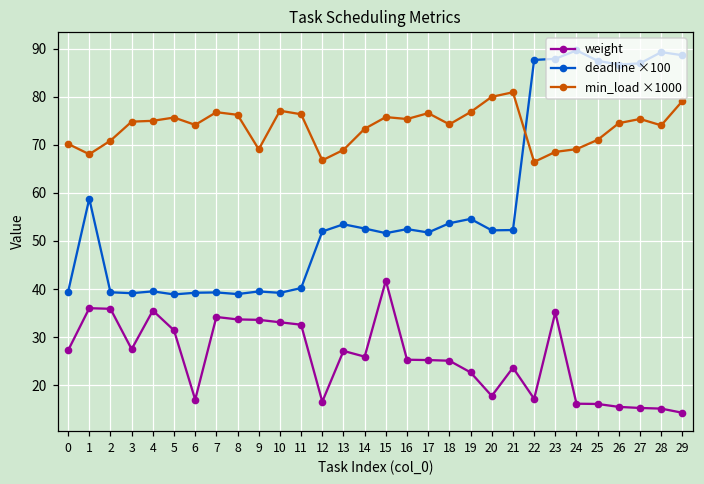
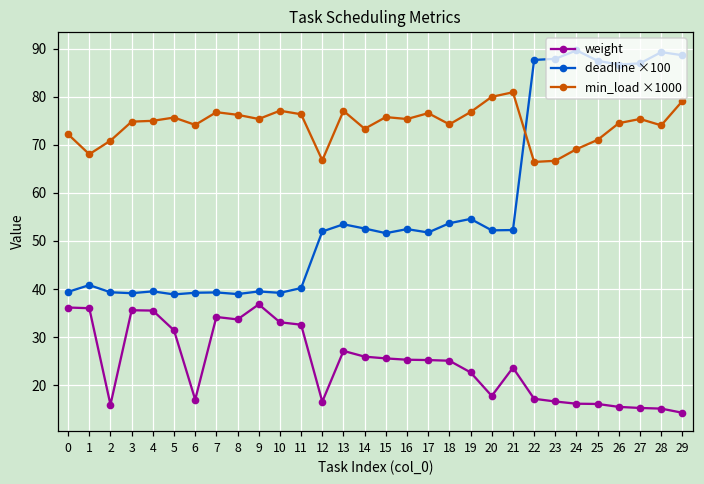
  {
    "weight": {
-     "0": 27,
+     "0": 36,
      "1": 36,
-     "2": 36,
-     "3": 27,
+     "2": 16,
+     "3": 36,
      "4": 36,
      "5": 31,
      "6": 17,
      "7": 34,
      "8": 34,
-     "9": 34,
+     "9": 37,
      "10": 33,
      "11": 33,
      "12": 17,
      "13": 27,
      "14": 26,
-     "15": 42,
+     "15": 26,
      "16": 25,
      "17": 25,
      "18": 25,
      "19": 23,
      "20": 18,
      "21": 24,
      "22": 17,
-     "23": 35,
+     "23": 17,
      "24": 16,
      "25": 16,
      "26": 15,
      "27": 15,
      "28": 15,
      "29": 14
    },
    "deadline ×100": {
      "0": 39,
-     "1": 59,
+     "1": 41,
      "2": 39,
      "3": 39,
      "4": 40,
      "5": 39,
      "6": 39,
      "7": 39,
      "8": 39,
      "9": 39,
      "10": 39,
      "11": 40,
      "12": 52,
      "13": 53,
      "14": 53,
      "15": 52,
      "16": 52,
      "17": 52,
      "18": 54,
      "19": 55,
      "20": 52,
      "21": 52,
      "22": 88
    },
    "min_load ×1000": {
-     "0": 70,
+     "0": 72,
      "1": 68,
      "2": 71,
      "3": 75,
      "4": 75,
      "5": 76,
      "6": 74,
      "7": 77,
      "8": 76,
-     "9": 69,
+     "9": 75,
      "10": 77,
      "11": 76,
      "12": 67,
-     "13": 69,
+     "13": 77,
      "14": 73,
      "15": 76,
      "16": 75,
      "17": 77,
      "18": 74,
      "19": 77,
      "20": 80,
      "21": 81,
      "22": 66,
-     "23": 69,
+     "23": 67,
      "24": 69,
      "25": 71,
      "26": 75,
      "27": 75,
      "28": 74,
      "29": 79
    }
  }
